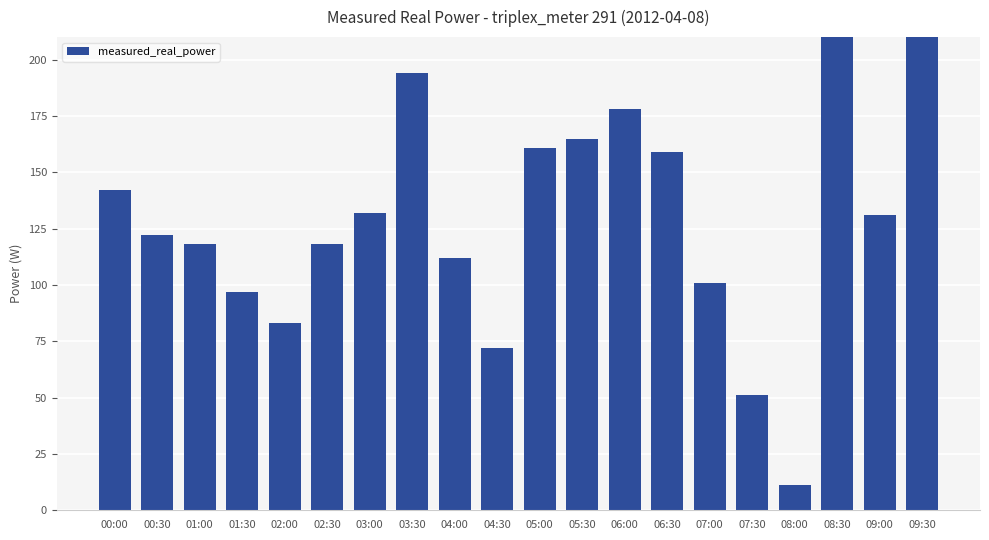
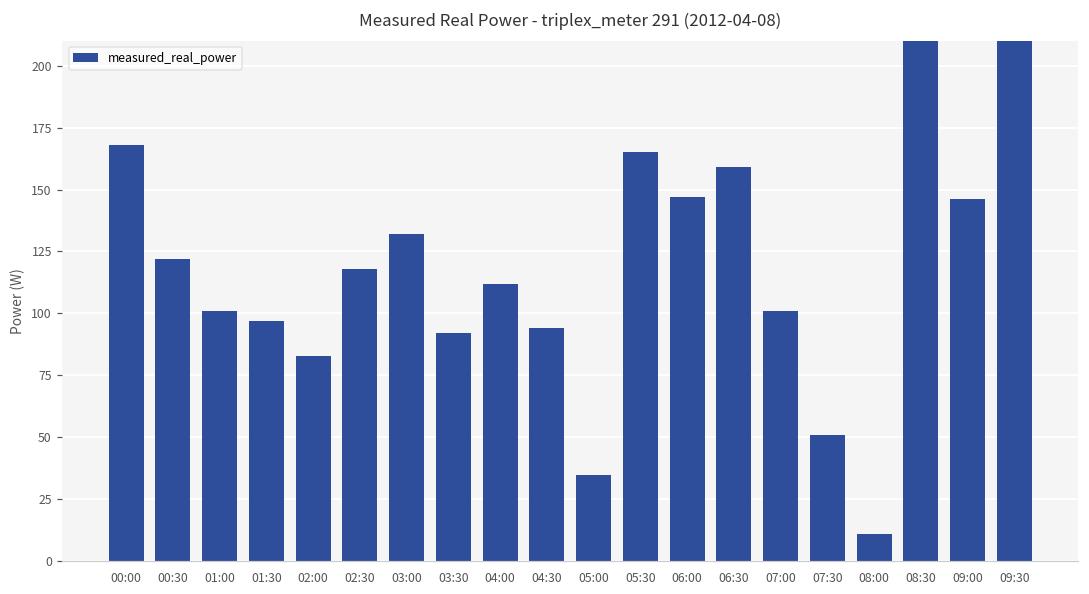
  {
-   "00:00": 142,
+   "00:00": 168,
    "00:30": 122,
-   "01:00": 118,
+   "01:00": 101,
    "01:30": 97,
    "02:00": 83,
    "02:30": 118,
    "03:00": 132,
-   "03:30": 194,
+   "03:30": 92,
    "04:00": 112,
-   "04:30": 72,
-   "05:00": 161,
+   "04:30": 94,
+   "05:00": 35,
    "05:30": 165,
-   "06:00": 178,
+   "06:00": 147,
    "06:30": 159,
    "07:00": 101,
    "07:30": 51,
    "08:00": 11,
-   "09:00": 131
+   "09:00": 146
  }
